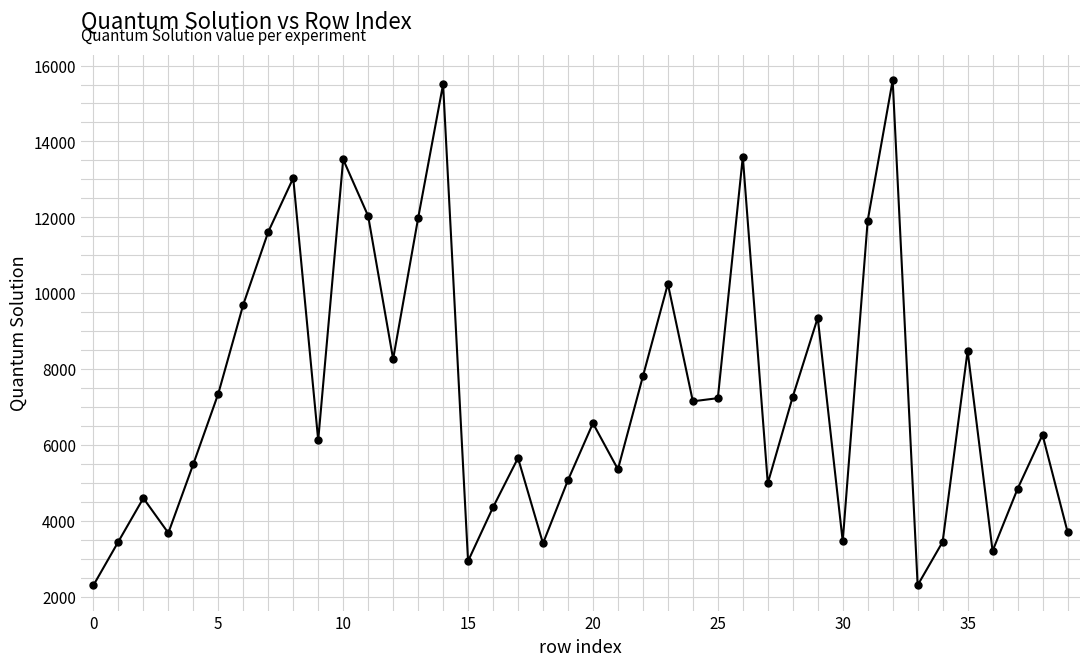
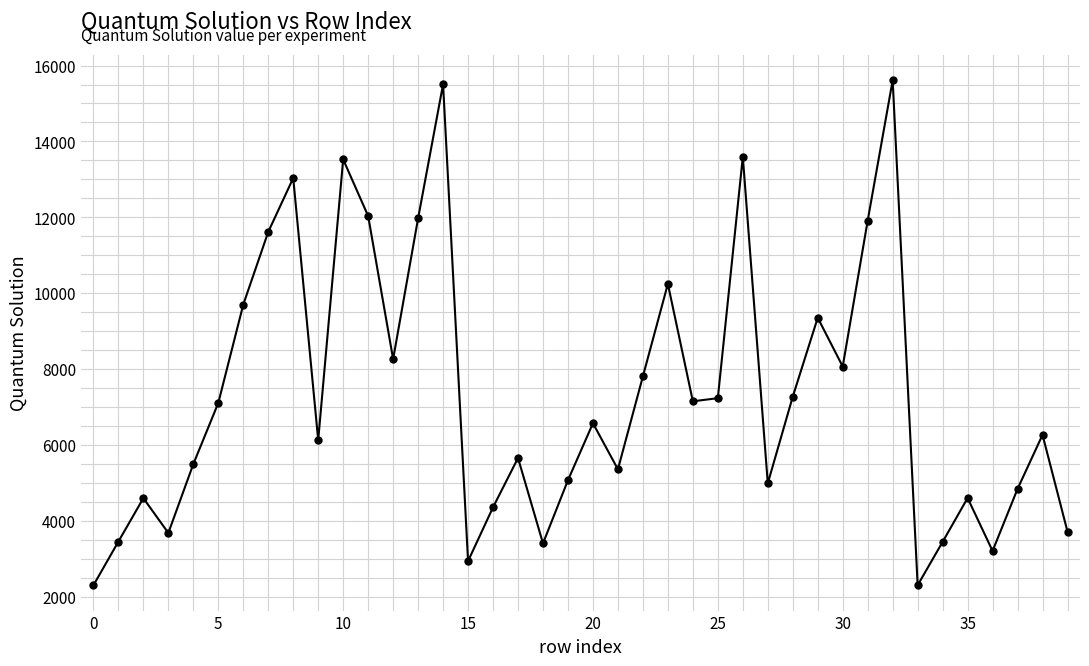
  {
    "0": 2300,
-   "5": 7400,
+   "5": 7100,
    "10": 13500,
    "15": 2900,
    "20": 6600,
    "25": 7200,
-   "30": 3500,
-   "35": 8500
+   "30": 8100,
+   "35": 4600
  }
